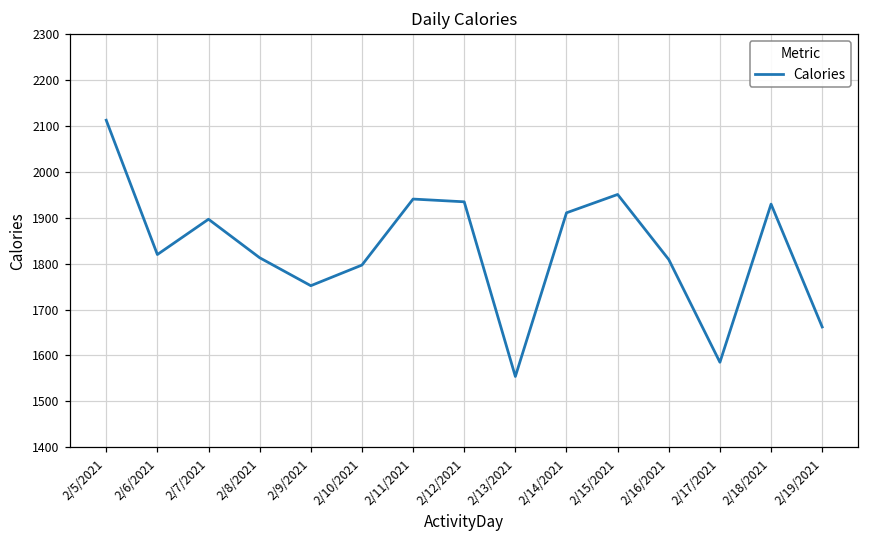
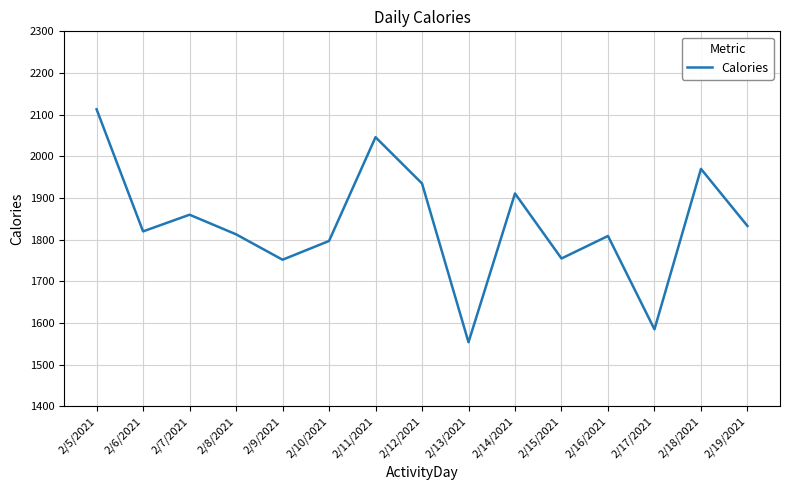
  {
    "2/5/2021": 2110,
    "2/6/2021": 1820,
-   "2/7/2021": 1900,
+   "2/7/2021": 1860,
    "2/8/2021": 1810,
    "2/9/2021": 1750,
    "2/10/2021": 1800,
-   "2/11/2021": 1940,
+   "2/11/2021": 2050,
    "2/12/2021": 1940,
    "2/13/2021": 1550,
    "2/14/2021": 1910,
-   "2/15/2021": 1950,
+   "2/15/2021": 1760,
    "2/16/2021": 1810,
    "2/17/2021": 1590,
-   "2/18/2021": 1930,
-   "2/19/2021": 1660
+   "2/18/2021": 1970,
+   "2/19/2021": 1830
  }
